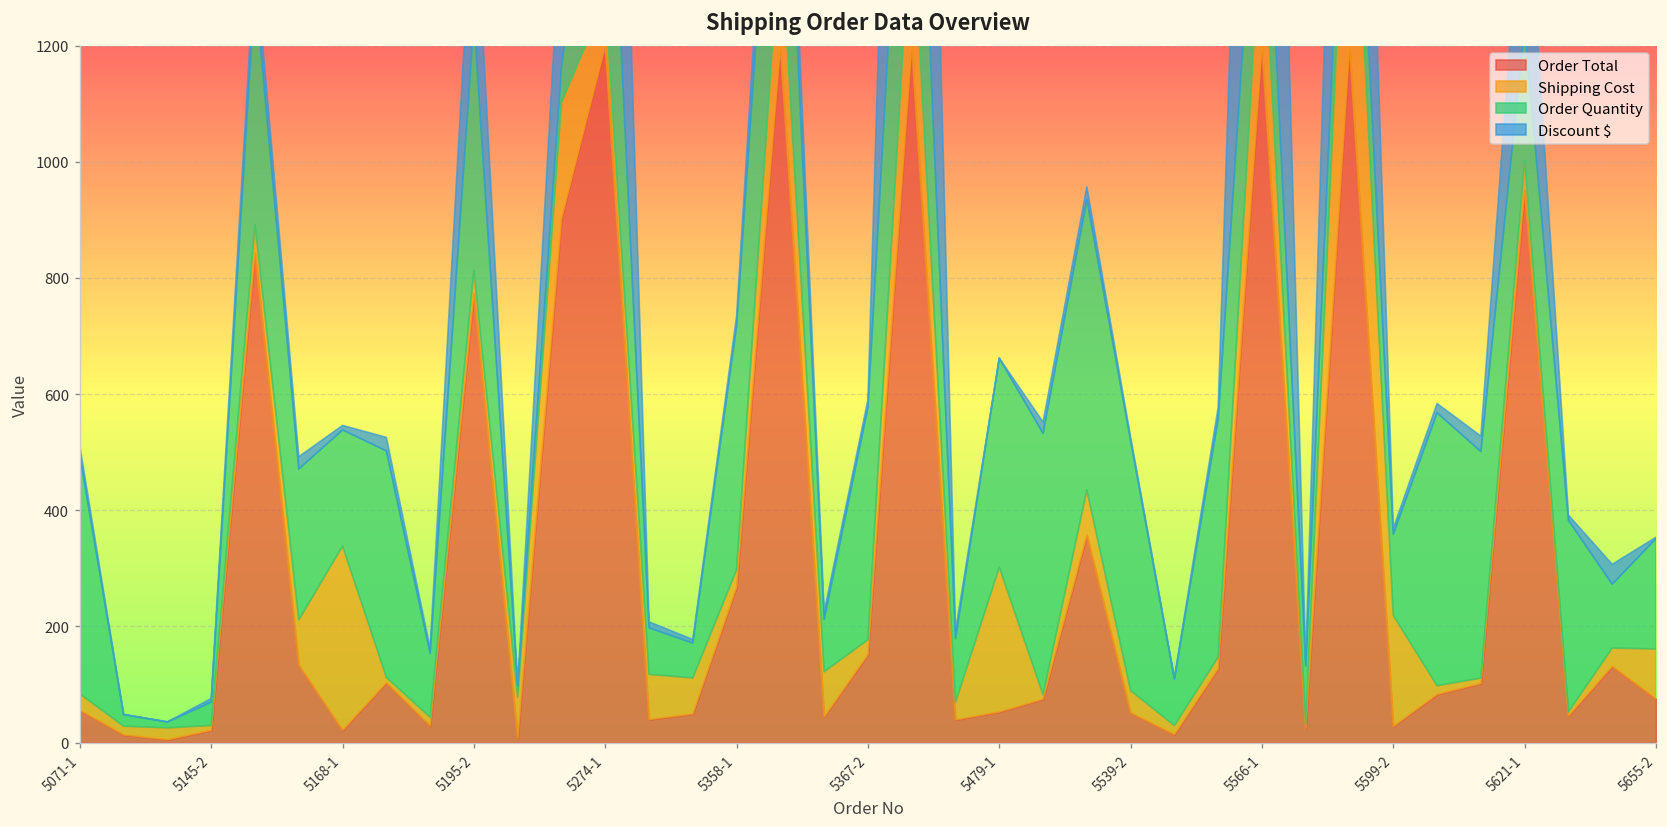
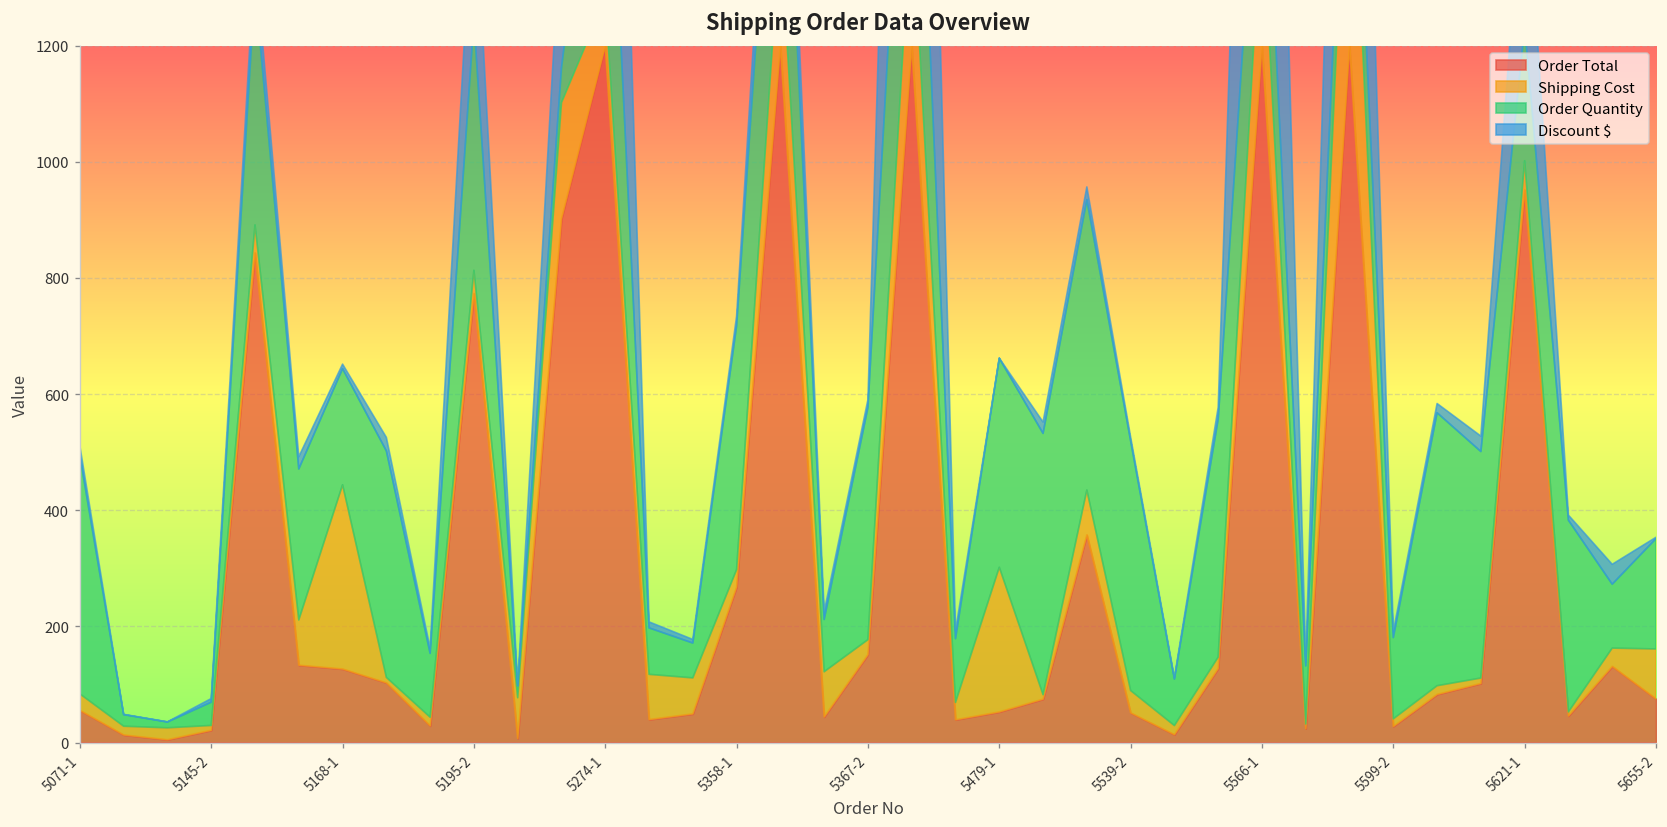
  {
    "Order Total": {
      "5071-1": 60,
      "5145-2": 20,
-     "5168-1": 20,
+     "5168-1": 130,
      "5195-2": 770,
      "5274-1": 1200,
      "5358-1": 270,
      "5367-2": 150,
      "5479-1": 50,
      "5539-2": 50,
      "5566-1": 1200,
      "5599-2": 30,
      "5621-1": 950,
      "5655-2": 80
    },
    "Shipping Cost": {
      "5071-1": 30,
      "5145-2": 10,
      "5168-1": 320,
      "5195-2": 40,
      "5358-1": 30,
      "5367-2": 30,
      "5479-1": 250,
      "5539-2": 40,
-     "5599-2": 190,
+     "5599-2": 10,
      "5621-1": 50,
      "5655-2": 90
    },
    "Order Quantity": {
      "5071-1": 410,
      "5145-2": 40,
      "5168-1": 200,
      "5358-1": 420,
      "5367-2": 400,
      "5539-2": 430,
      "5599-2": 140
    },
    "Discount $": {
      "5071-1": 20,
      "5145-2": 10,
      "5168-1": 10,
      "5358-1": 20,
      "5367-2": 10,
      "5539-2": 10,
      "5599-2": 10
    }
  }
